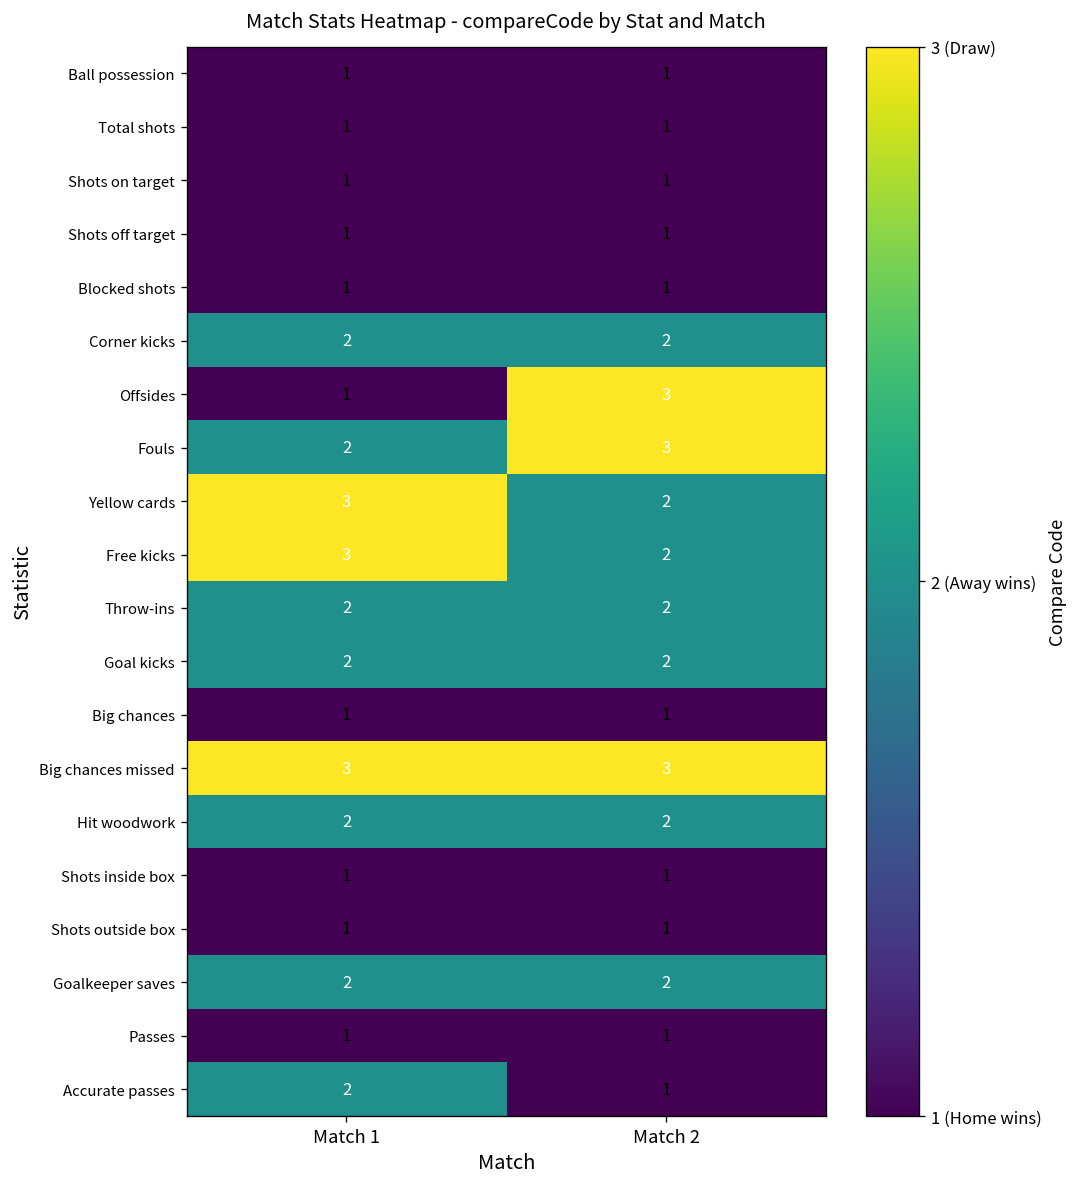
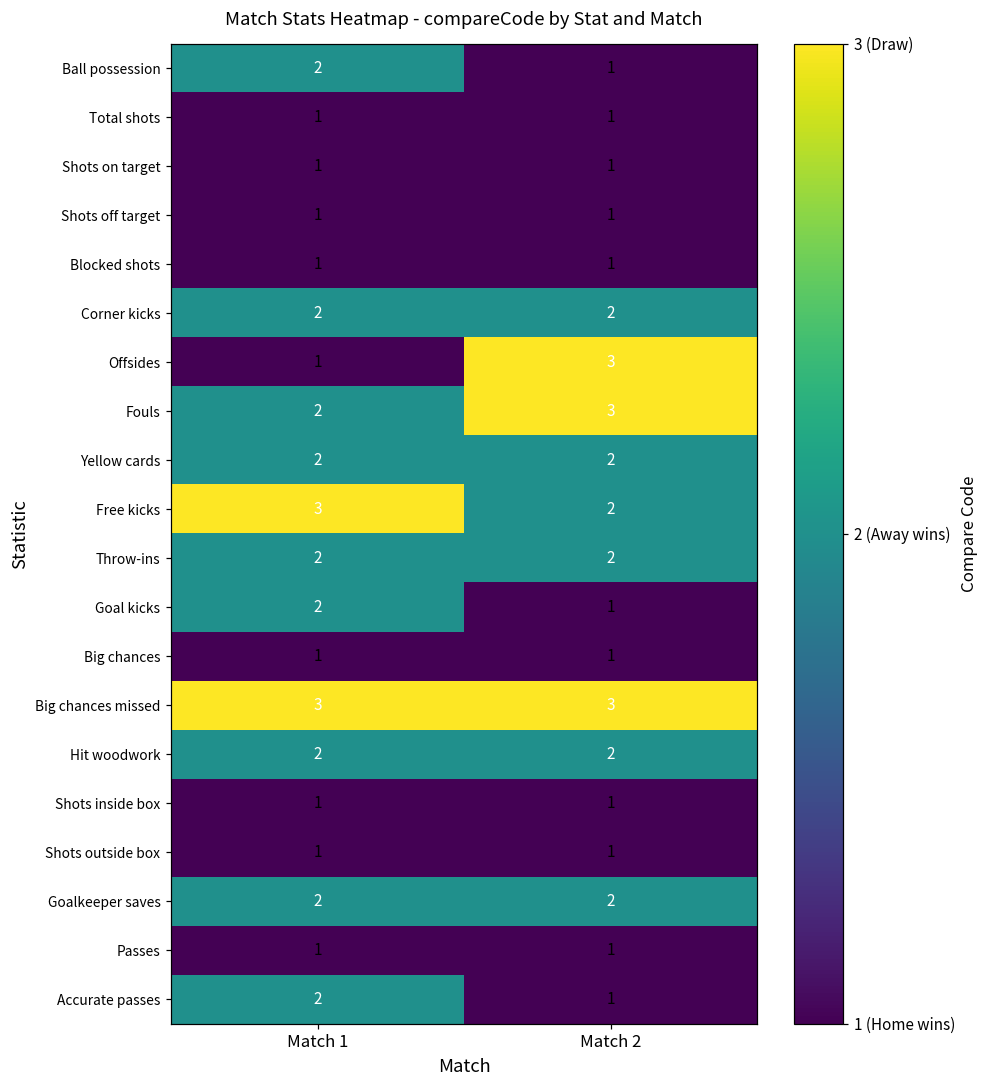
  {
    "Ball possession": {
-     "Match 1": 1,
+     "Match 1": 2,
      "Match 2": 1
    },
    "Total shots": {
      "Match 1": 1,
      "Match 2": 1
    },
    "Shots on target": {
      "Match 1": 1,
      "Match 2": 1
    },
    "Shots off target": {
      "Match 1": 1,
      "Match 2": 1
    },
    "Blocked shots": {
      "Match 1": 1,
      "Match 2": 1
    },
    "Corner kicks": {
      "Match 1": 2,
      "Match 2": 2
    },
    "Offsides": {
      "Match 1": 1,
      "Match 2": 3
    },
    "Fouls": {
      "Match 1": 2,
      "Match 2": 3
    },
    "Yellow cards": {
-     "Match 1": 3,
+     "Match 1": 2,
      "Match 2": 2
    },
    "Free kicks": {
      "Match 1": 3,
      "Match 2": 2
    },
    "Throw-ins": {
      "Match 1": 2,
      "Match 2": 2
    },
    "Goal kicks": {
      "Match 1": 2,
-     "Match 2": 2
+     "Match 2": 1
    },
    "Big chances": {
      "Match 1": 1,
      "Match 2": 1
    },
    "Big chances missed": {
      "Match 1": 3,
      "Match 2": 3
    },
    "Hit woodwork": {
      "Match 1": 2,
      "Match 2": 2
    },
    "Shots inside box": {
      "Match 1": 1,
      "Match 2": 1
    },
    "Shots outside box": {
      "Match 1": 1,
      "Match 2": 1
    },
    "Goalkeeper saves": {
      "Match 1": 2,
      "Match 2": 2
    },
    "Passes": {
      "Match 1": 1,
      "Match 2": 1
    },
    "Accurate passes": {
      "Match 1": 2,
      "Match 2": 1
    }
  }
